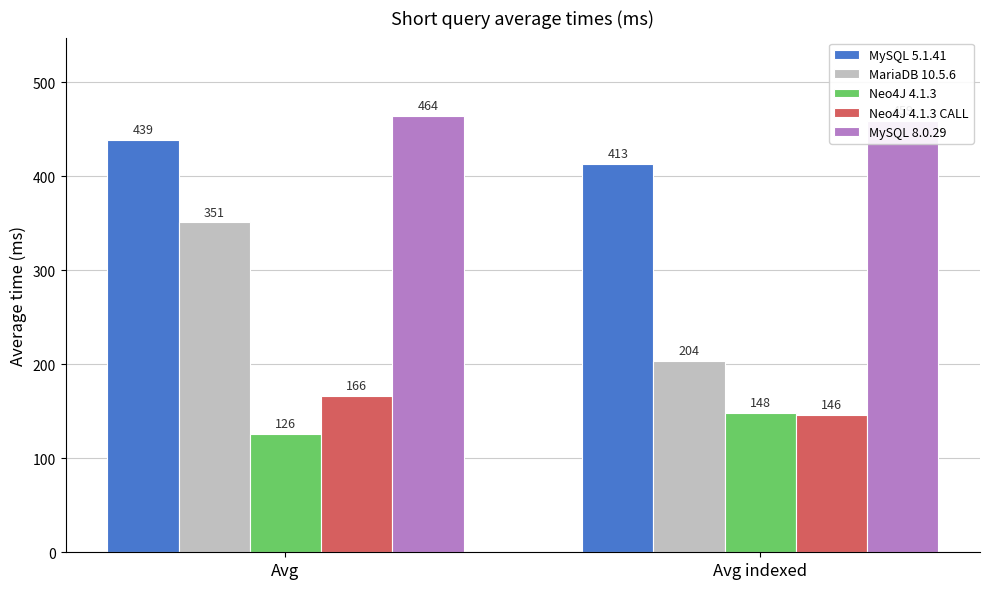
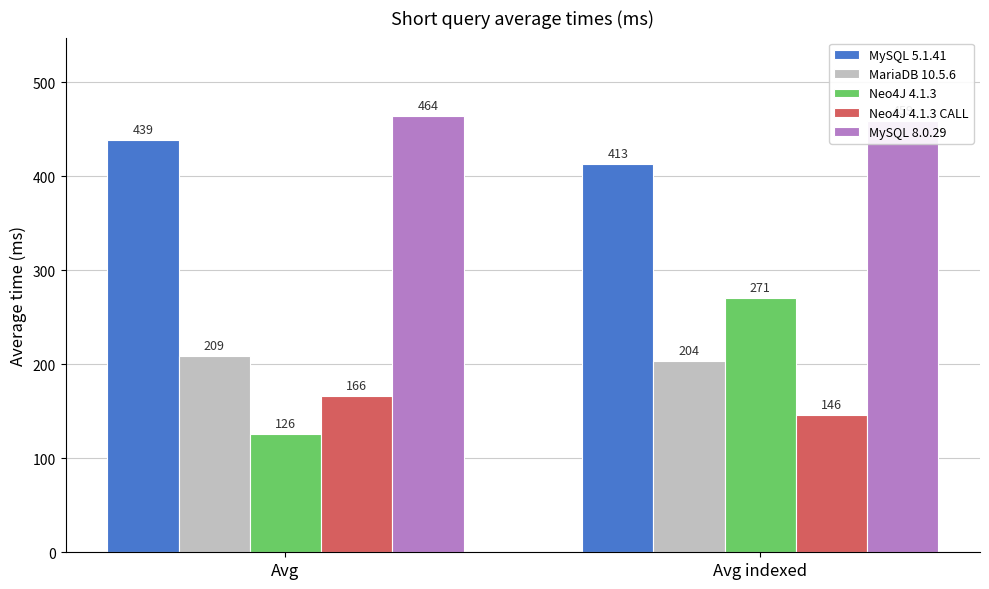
  {
    "MySQL 5.1.41": {
      "Avg": 439,
      "Avg indexed": 413
    },
    "MariaDB 10.5.6": {
-     "Avg": 351,
+     "Avg": 209,
      "Avg indexed": 204
    },
    "Neo4J 4.1.3": {
      "Avg": 126,
-     "Avg indexed": 148
+     "Avg indexed": 271
    },
    "Neo4J 4.1.3 CALL": {
      "Avg": 166,
      "Avg indexed": 146
    },
    "MySQL 8.0.29": {
      "Avg": 464
    }
  }
